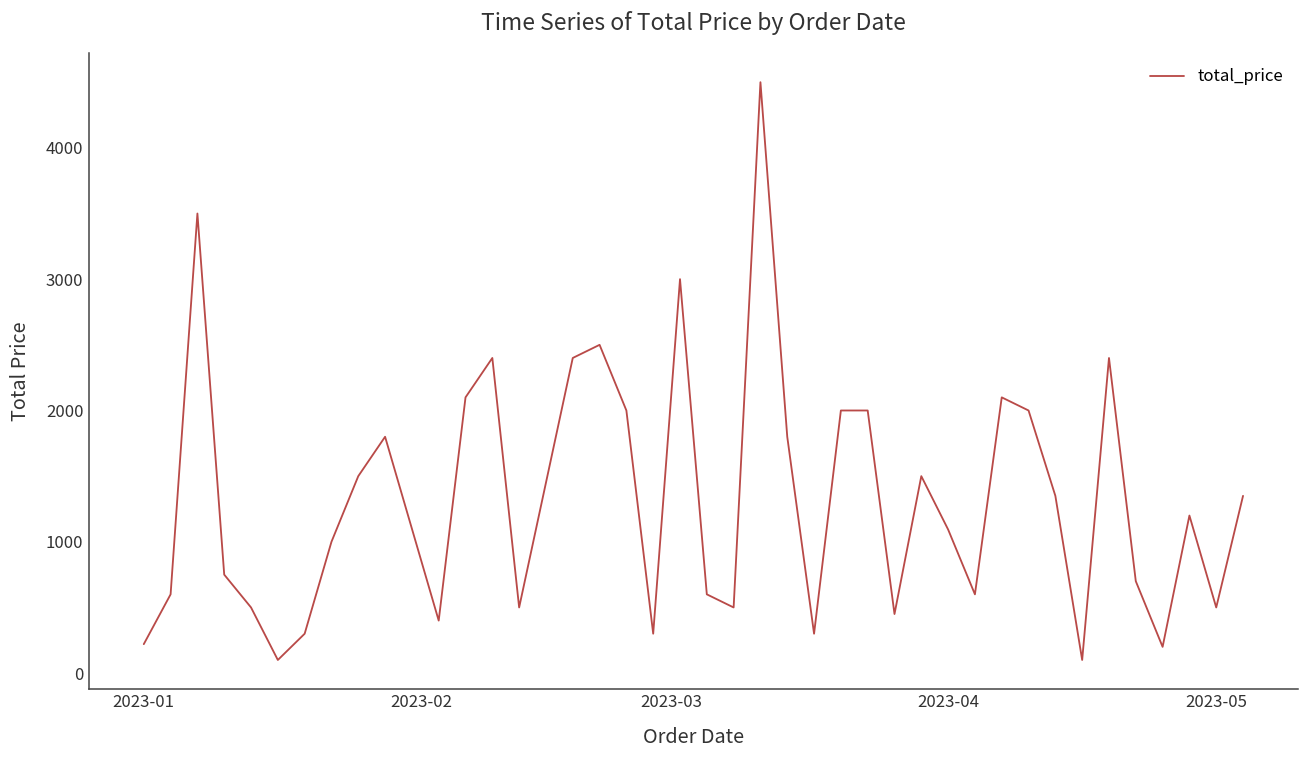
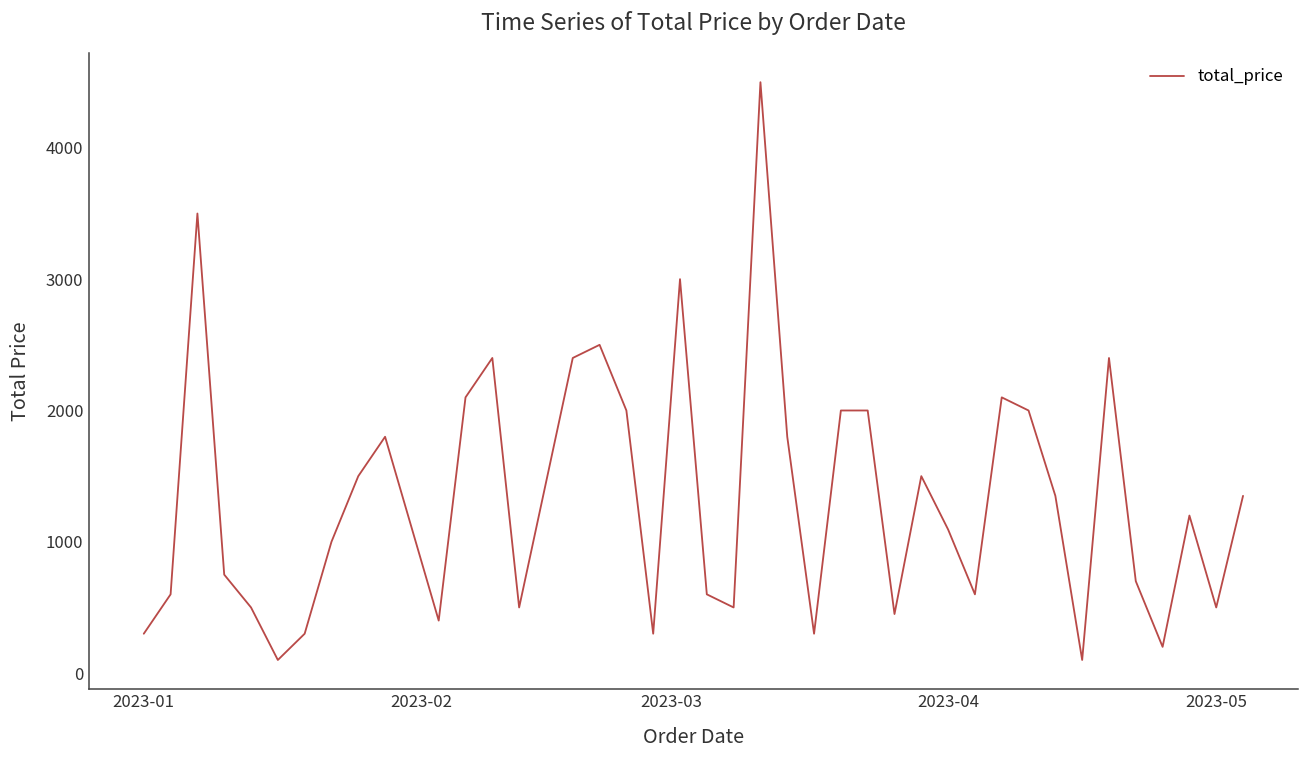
  {
-   "2023-01": 220,
+   "2023-01": 300,
    "2023-04": 1090,
    "2023-05": 500
  }
